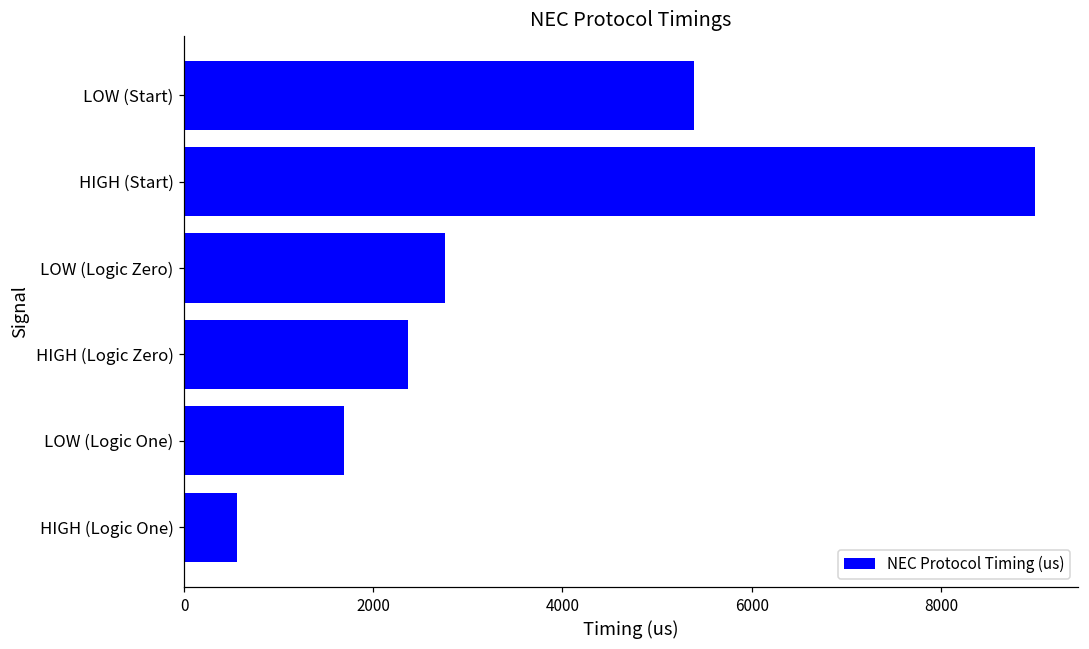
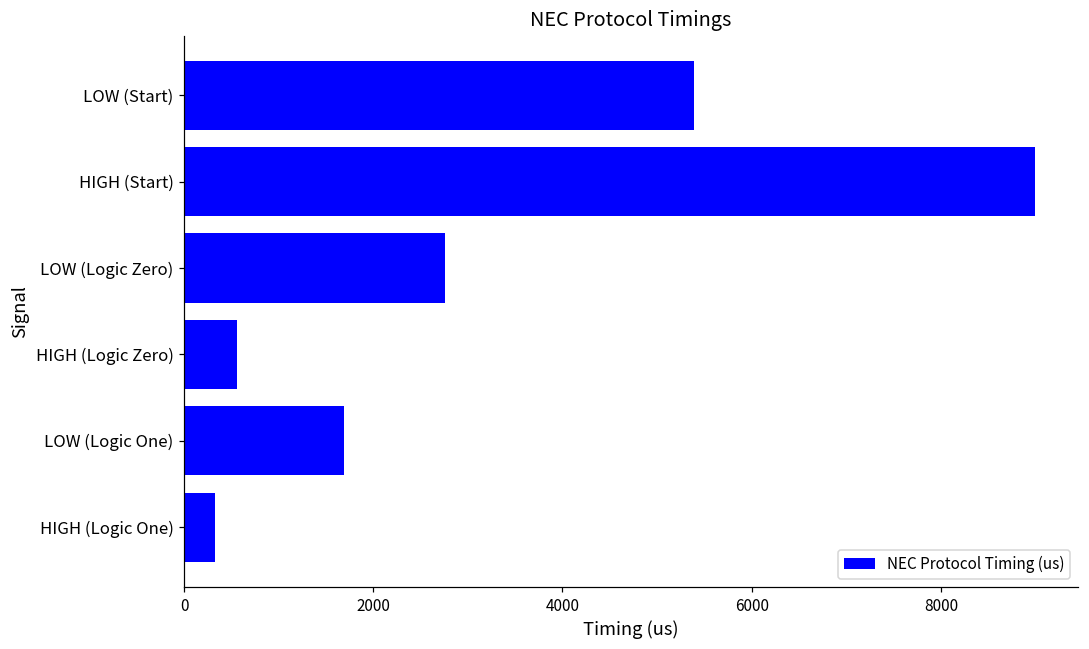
  {
    "LOW (Start)": 5400,
    "HIGH (Start)": 9000,
    "LOW (Logic Zero)": 2800,
-   "HIGH (Logic Zero)": 2400,
+   "HIGH (Logic Zero)": 600,
    "LOW (Logic One)": 1700,
-   "HIGH (Logic One)": 600
+   "HIGH (Logic One)": 300
  }
